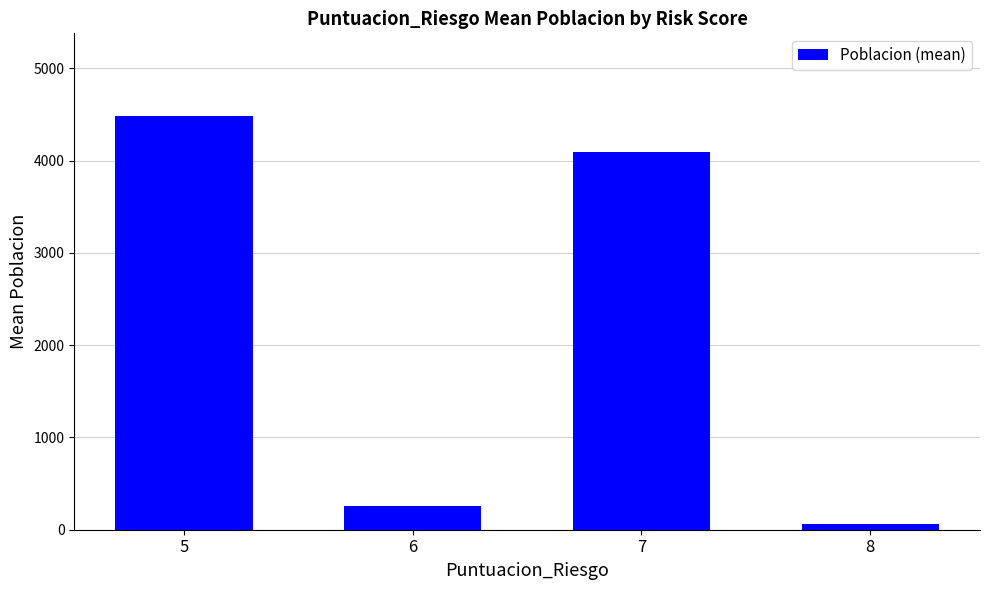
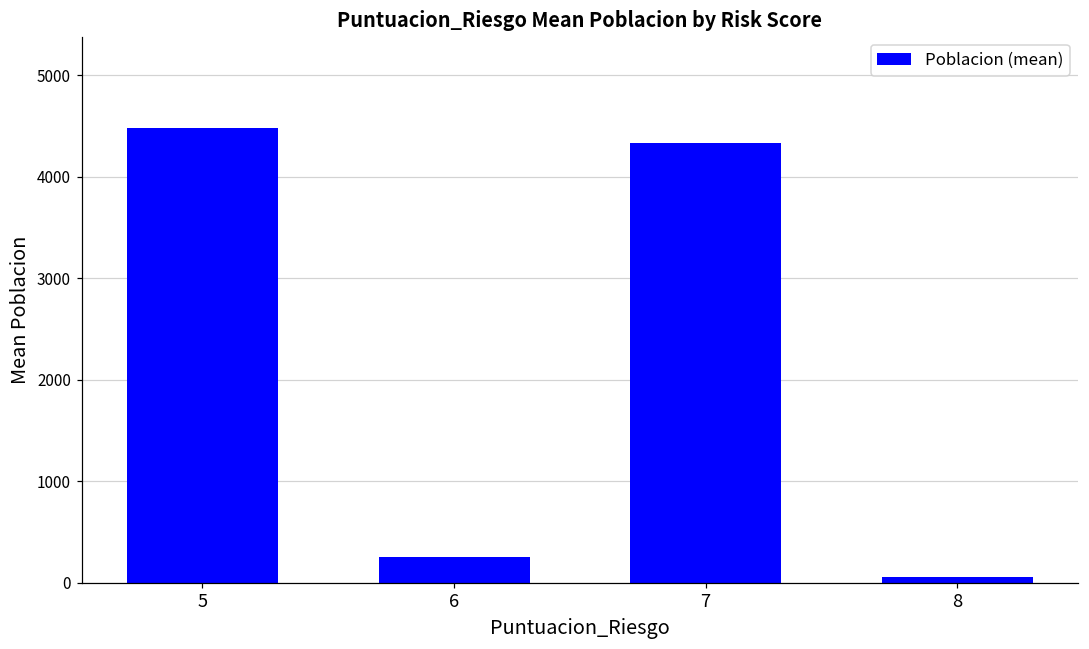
  {
    "5": 4500,
    "6": 300,
-   "7": 4100,
+   "7": 4300,
    "8": 100
  }
